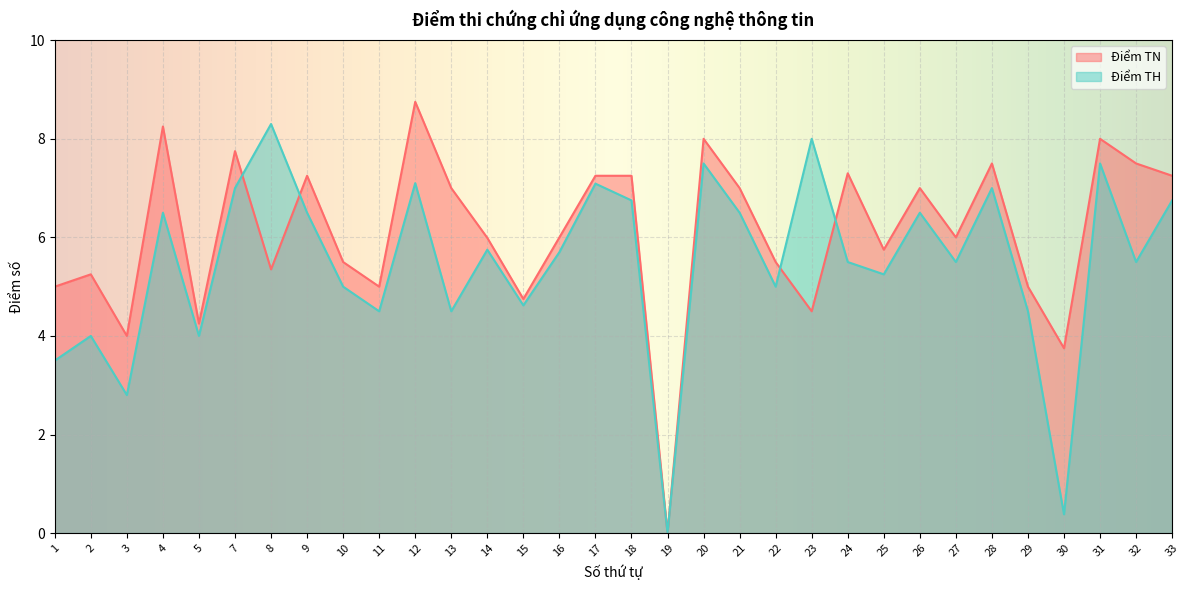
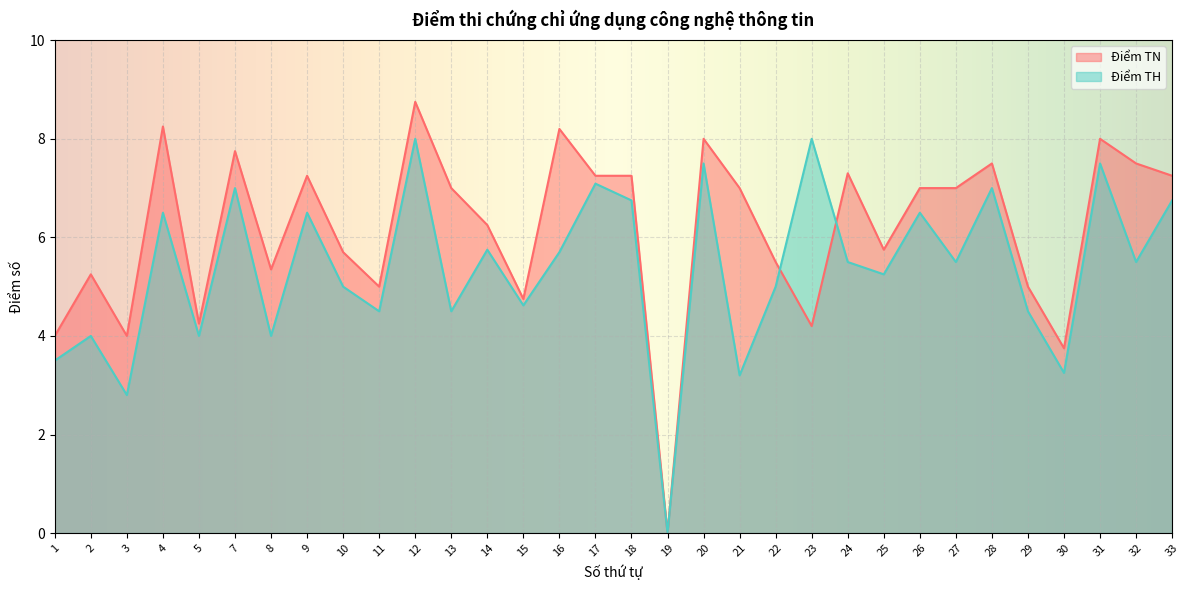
  {
    "Điểm TN": {
-     "1": 5,
+     "1": 4,
      "2": 5.3,
      "3": 4.0,
      "4": 8.3,
      "5": 4.3,
      "7": 7.8,
      "8": 5.4,
      "9": 7.3,
-     "10": 5.5,
+     "10": 5.7,
      "11": 5.0,
      "12": 8.8,
      "13": 7.0,
-     "14": 6.0,
+     "14": 6.3,
      "15": 4.8,
-     "16": 6.0,
+     "16": 8.2,
      "17": 7.3,
      "18": 7.3,
      "20": 8.0,
      "21": 7.0,
      "22": 5.5,
-     "23": 4.5,
+     "23": 4.2,
      "24": 7.3,
      "25": 5.8,
      "26": 7.0,
-     "27": 6,
+     "27": 7,
      "28": 7.5,
      "29": 5.0,
      "30": 3.8,
      "31": 8.0,
      "32": 7.5,
      "33": 7.3
    },
    "Điểm TH": {
      "1": 3.5,
      "2": 4.0,
      "3": 2.8,
      "4": 6.5,
      "5": 4.0,
      "7": 7.0,
-     "8": 8.3,
+     "8": 4.0,
      "9": 6.5,
      "10": 5.0,
      "11": 4.5,
-     "12": 7.1,
+     "12": 8.0,
      "13": 4.5,
      "14": 5.8,
      "15": 4.6,
      "16": 5.7,
      "17": 7.1,
      "18": 6.8,
      "20": 7.5,
-     "21": 6.5,
+     "21": 3.2,
      "22": 5.0,
      "23": 8.0,
      "24": 5.5,
      "25": 5.3,
      "26": 6.5,
      "27": 5.5,
      "28": 7.0,
      "29": 4.5,
-     "30": 0.4,
+     "30": 3.3,
      "31": 7.5,
      "32": 5.5,
      "33": 6.8
    }
  }
